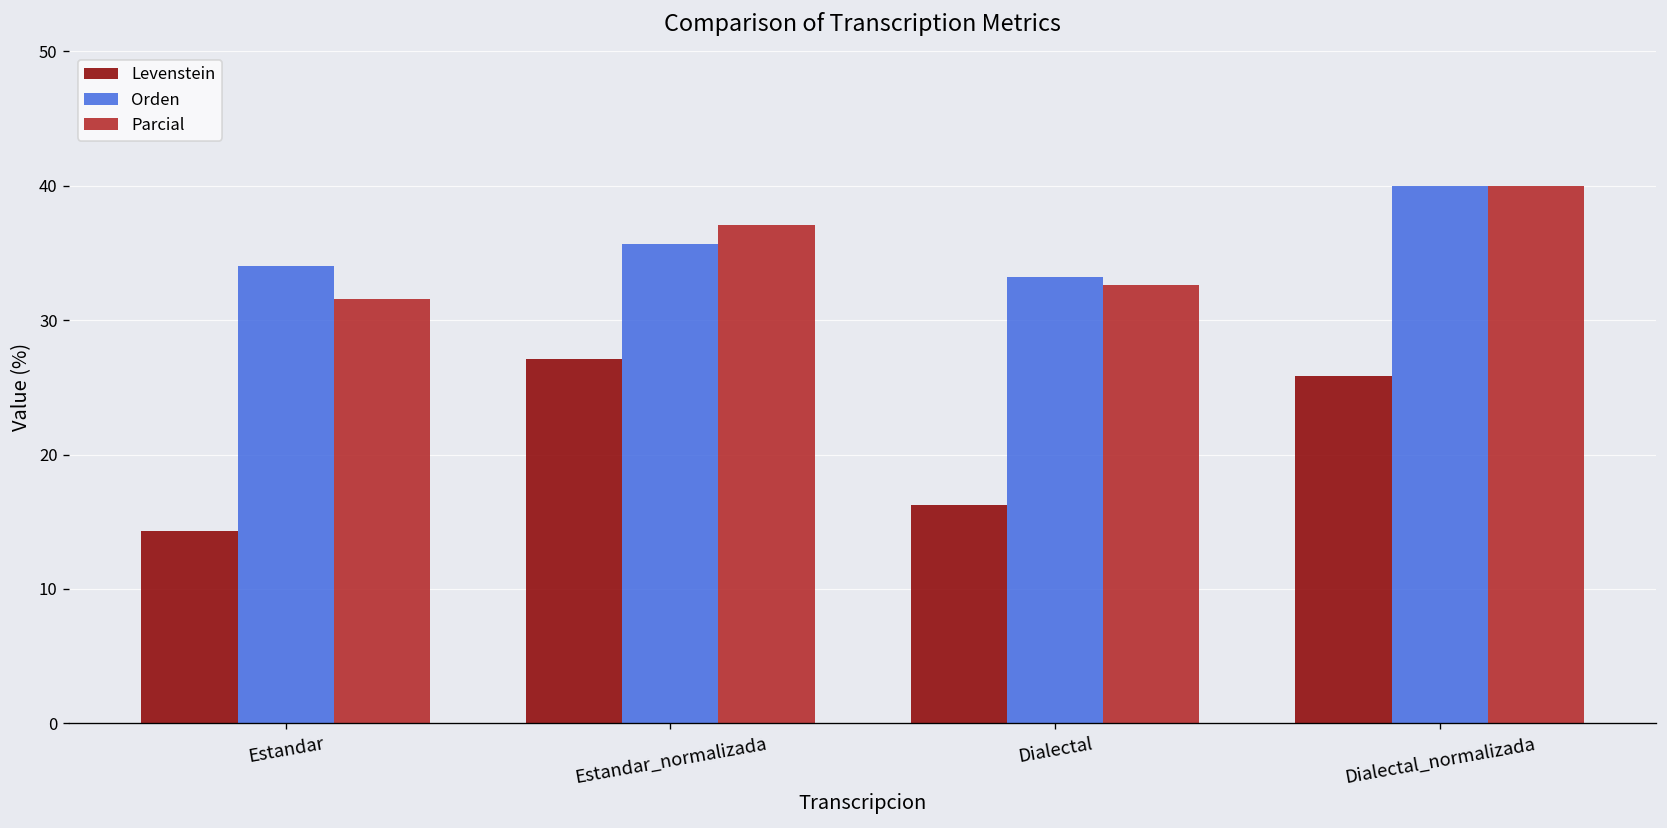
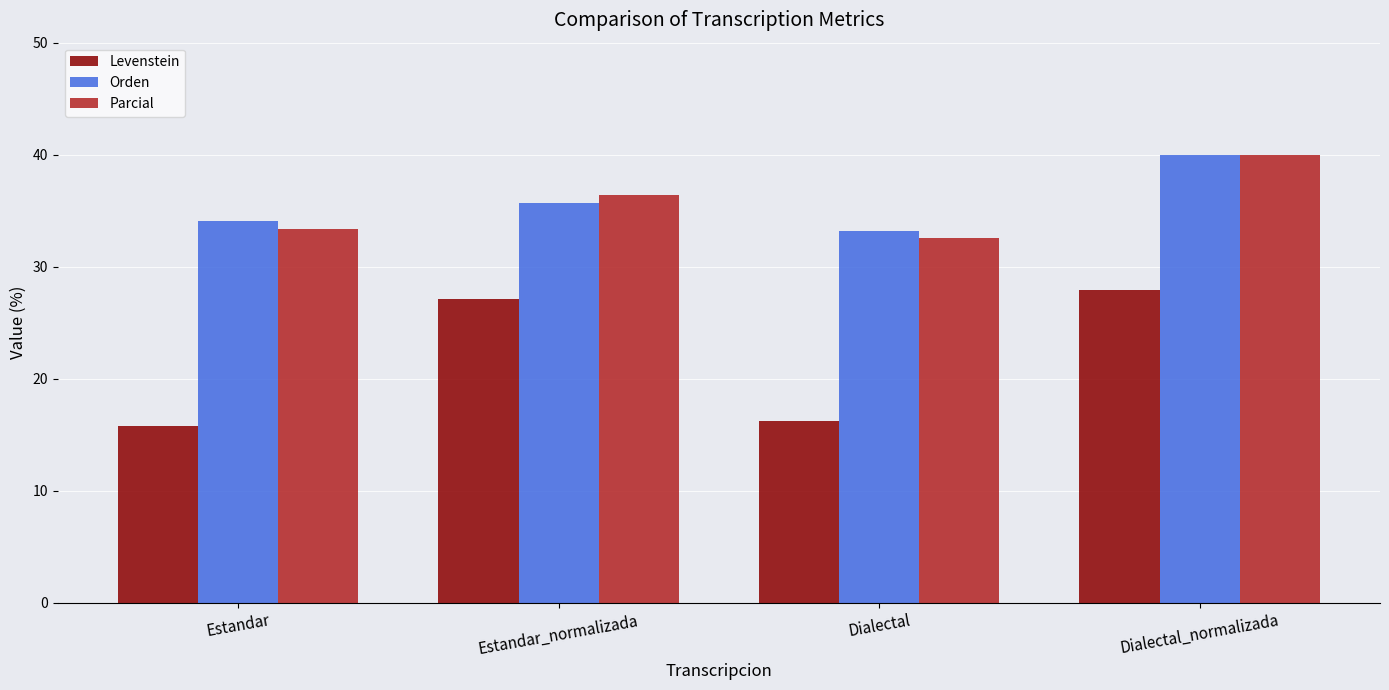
  {
    "Levenstein": {
-     "Estandar": 14.3,
+     "Estandar": 15.8,
      "Estandar_normalizada": 27.1,
      "Dialectal": 16.2,
-     "Dialectal_normalizada": 25.8
+     "Dialectal_normalizada": 27.9
    },
    "Orden": {
      "Estandar": 34.0,
      "Estandar_normalizada": 35.7,
      "Dialectal": 33.2,
      "Dialectal_normalizada": 40.0
    },
    "Parcial": {
-     "Estandar": 31.6,
-     "Estandar_normalizada": 37.1,
+     "Estandar": 33.3,
+     "Estandar_normalizada": 36.4,
      "Dialectal": 32.6,
      "Dialectal_normalizada": 40.0
    }
  }
